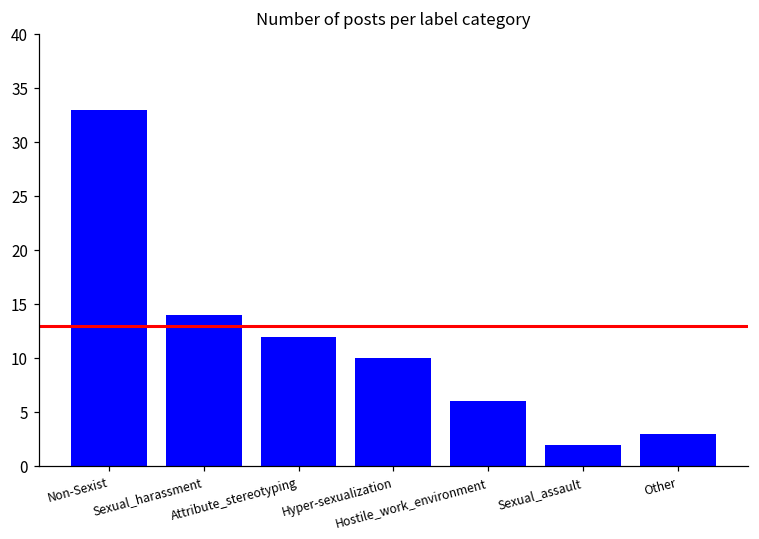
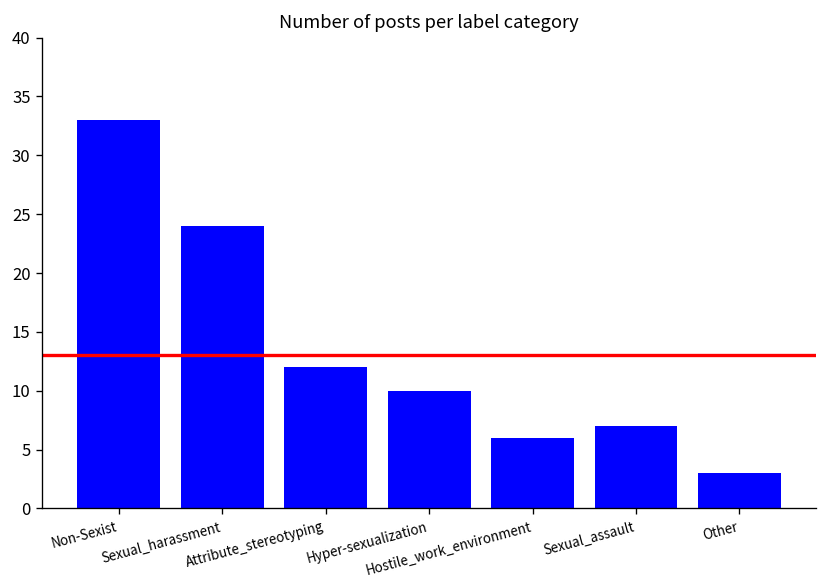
  {
    "Non-Sexist": 33,
-   "Sexual_harassment": 14,
+   "Sexual_harassment": 24,
    "Attribute_stereotyping": 12,
    "Hyper-sexualization": 10,
    "Hostile_work_environment": 6,
-   "Sexual_assault": 2,
+   "Sexual_assault": 7,
    "Other": 3
  }
